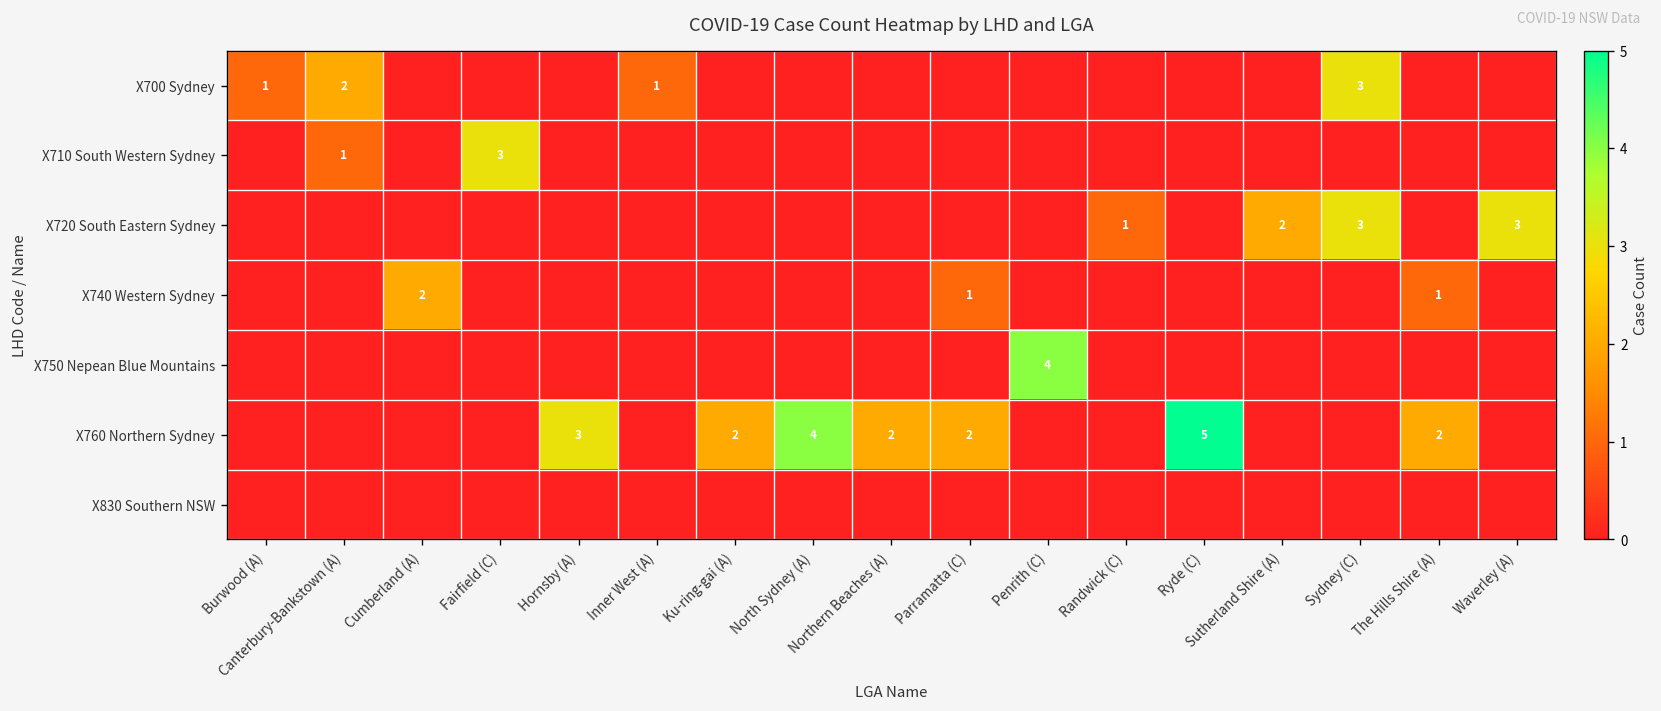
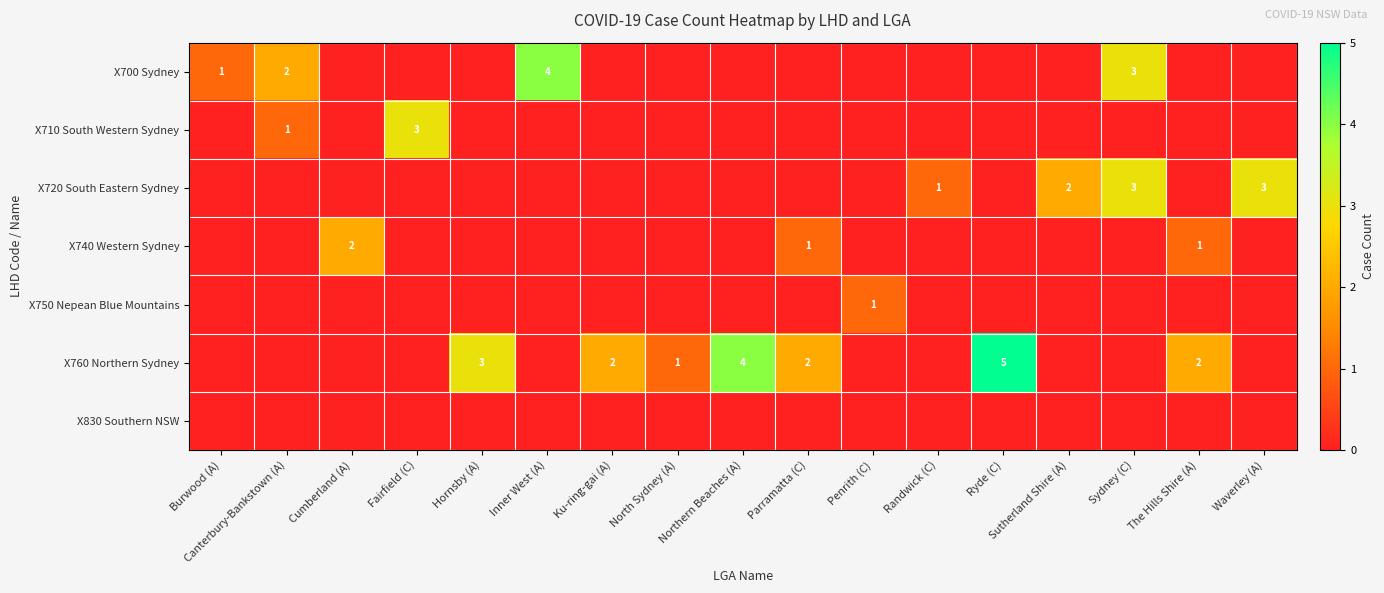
  {
    "X700 Sydney": {
      "Burwood (A)": 1,
      "Canterbury-Bankstown (A)": 2,
-     "Inner West (A)": 1,
+     "Inner West (A)": 4,
      "Sydney (C)": 3
    },
    "X710 South Western Sydney": {
      "Canterbury-Bankstown (A)": 1,
      "Fairfield (C)": 3
    },
    "X720 South Eastern Sydney": {
      "Randwick (C)": 1,
      "Sutherland Shire (A)": 2,
      "Sydney (C)": 3,
      "Waverley (A)": 3
    },
    "X740 Western Sydney": {
      "Cumberland (A)": 2,
      "Parramatta (C)": 1,
      "The Hills Shire (A)": 1
    },
    "X750 Nepean Blue Mountains": {
-     "Penrith (C)": 4
+     "Penrith (C)": 1
    },
    "X760 Northern Sydney": {
      "Hornsby (A)": 3,
      "Ku-ring-gai (A)": 2,
-     "North Sydney (A)": 4,
-     "Northern Beaches (A)": 2,
+     "North Sydney (A)": 1,
+     "Northern Beaches (A)": 4,
      "Parramatta (C)": 2,
      "Ryde (C)": 5,
      "The Hills Shire (A)": 2
    }
  }
